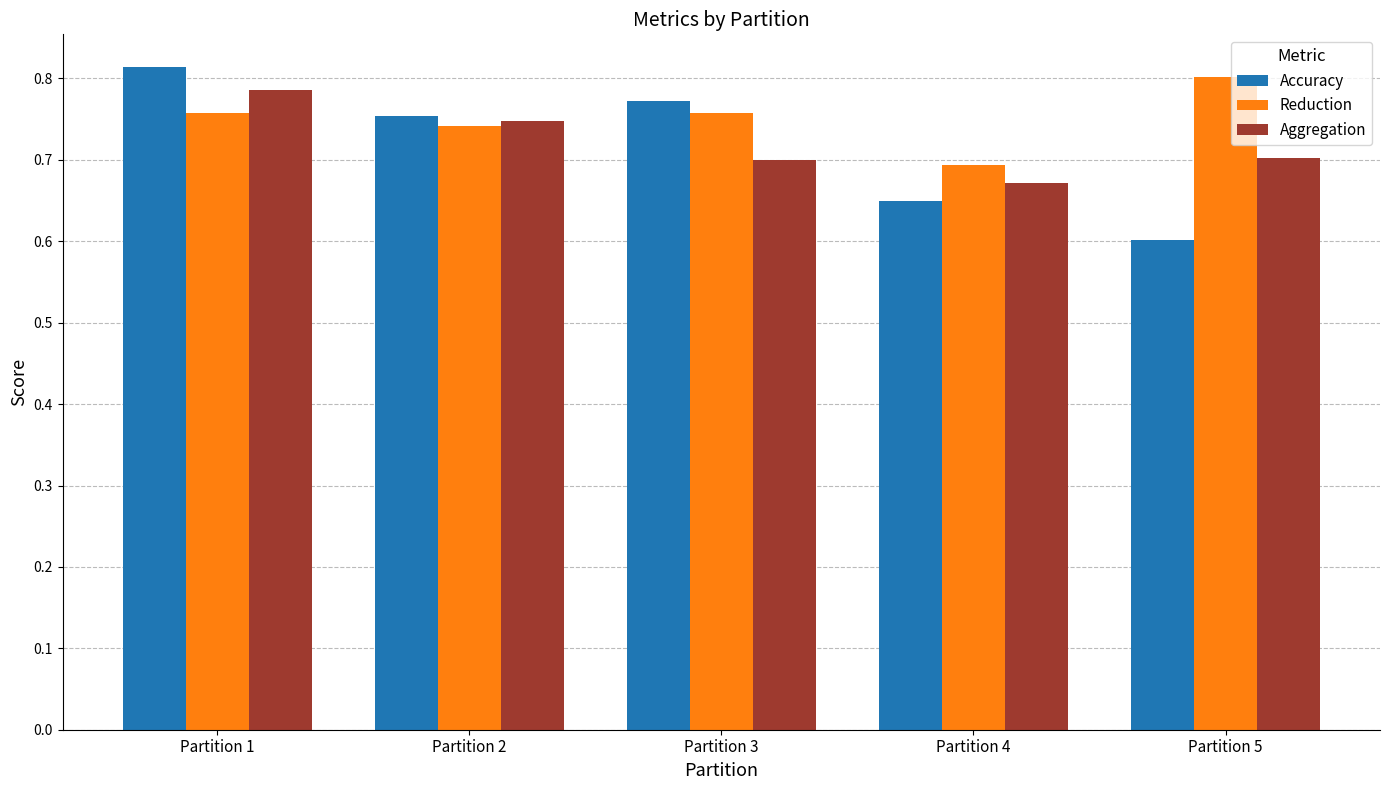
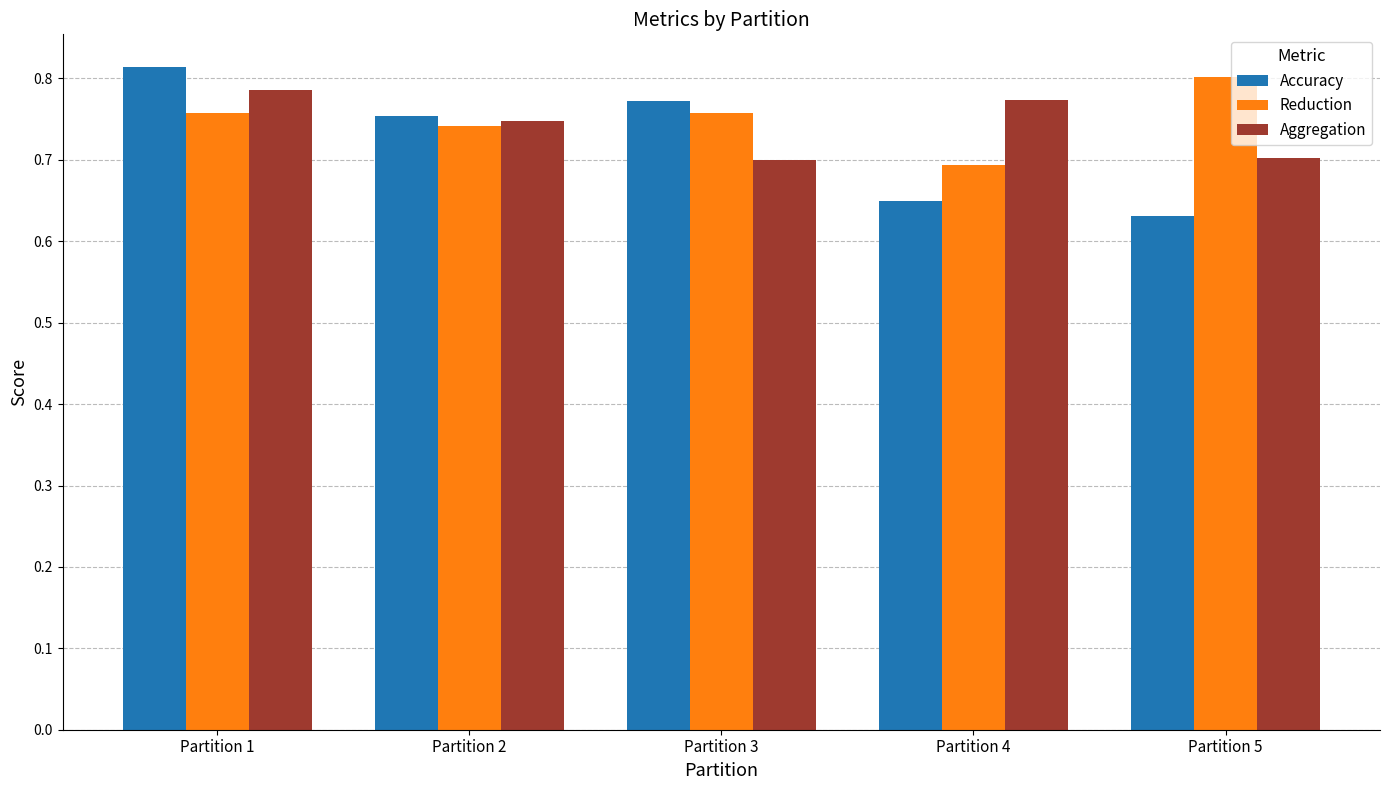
  {
    "Accuracy": {
      "Partition 1": 0.81,
      "Partition 2": 0.75,
      "Partition 3": 0.77,
      "Partition 4": 0.65,
-     "Partition 5": 0.60
+     "Partition 5": 0.63
    },
    "Reduction": {
      "Partition 1": 0.76,
      "Partition 2": 0.74,
      "Partition 3": 0.76,
      "Partition 4": 0.69,
      "Partition 5": 0.80
    },
    "Aggregation": {
      "Partition 1": 0.79,
      "Partition 2": 0.75,
      "Partition 3": 0.70,
-     "Partition 4": 0.67,
+     "Partition 4": 0.77,
      "Partition 5": 0.70
    }
  }
